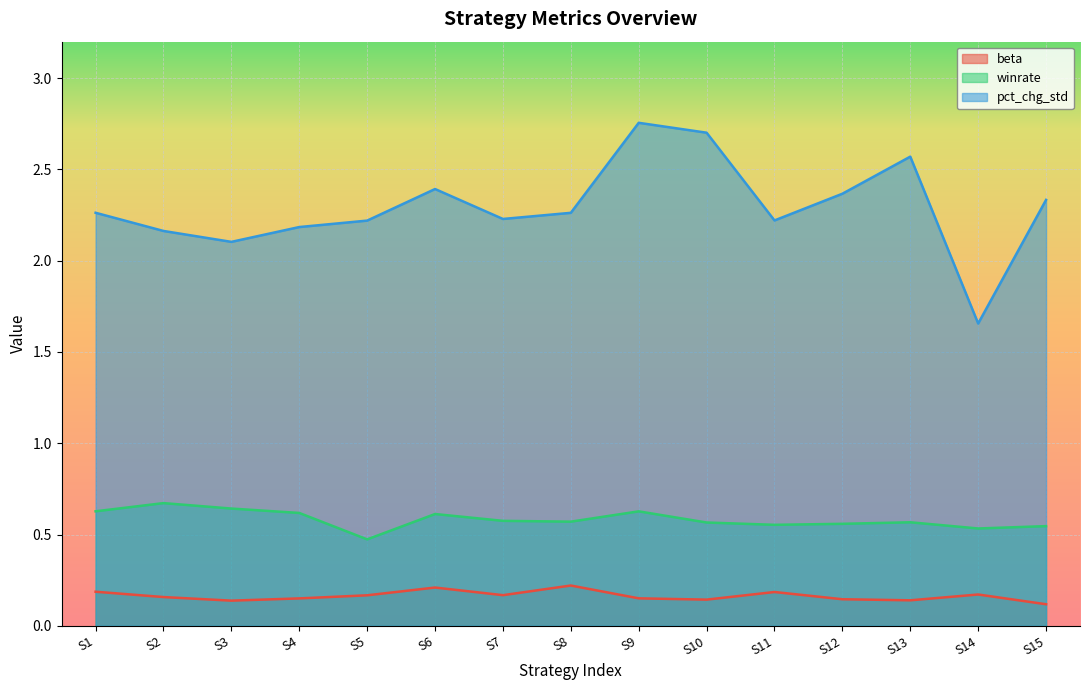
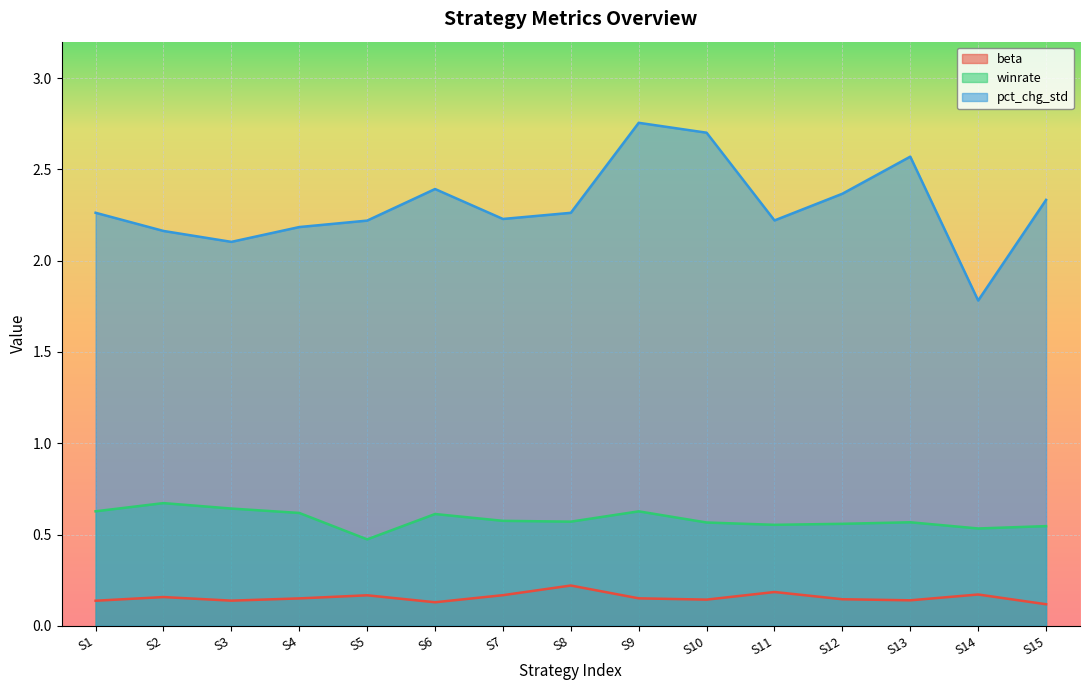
  {
    "beta": {
-     "S1": 0.19,
+     "S1": 0.14,
      "S2": 0.16,
      "S3": 0.14,
      "S4": 0.15,
      "S5": 0.17,
-     "S6": 0.21,
+     "S6": 0.13,
      "S7": 0.17,
      "S8": 0.22,
      "S9": 0.15,
      "S10": 0.14,
      "S11": 0.18,
      "S12": 0.15,
      "S13": 0.14,
      "S14": 0.17,
      "S15": 0.12
    },
    "winrate": {
      "S1": 0.63,
      "S2": 0.67,
      "S3": 0.64,
      "S4": 0.62,
      "S5": 0.47,
      "S6": 0.61,
      "S7": 0.57,
      "S8": 0.57,
      "S9": 0.63,
      "S10": 0.57,
      "S11": 0.55,
      "S12": 0.56,
      "S13": 0.57,
      "S14": 0.53,
      "S15": 0.55
    },
    "pct_chg_std": {
      "S1": 2.26,
      "S2": 2.16,
      "S3": 2.10,
      "S4": 2.18,
      "S5": 2.22,
      "S6": 2.39,
      "S7": 2.23,
      "S8": 2.26,
      "S9": 2.76,
      "S10": 2.70,
      "S11": 2.22,
      "S12": 2.37,
      "S13": 2.57,
-     "S14": 1.66,
+     "S14": 1.78,
      "S15": 2.33
    }
  }
